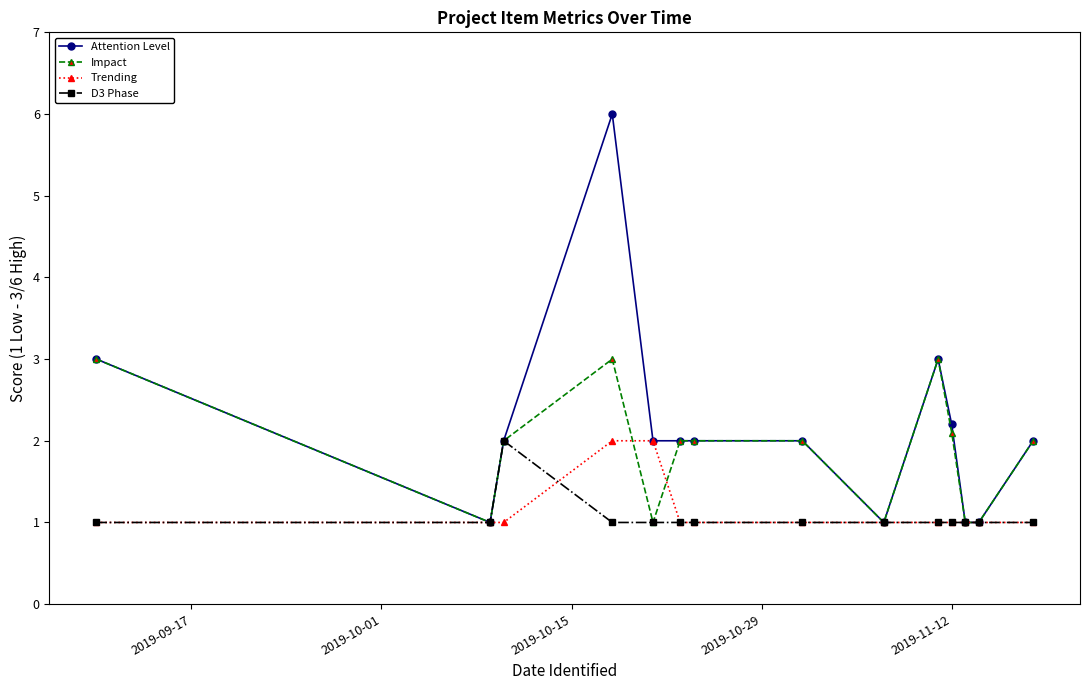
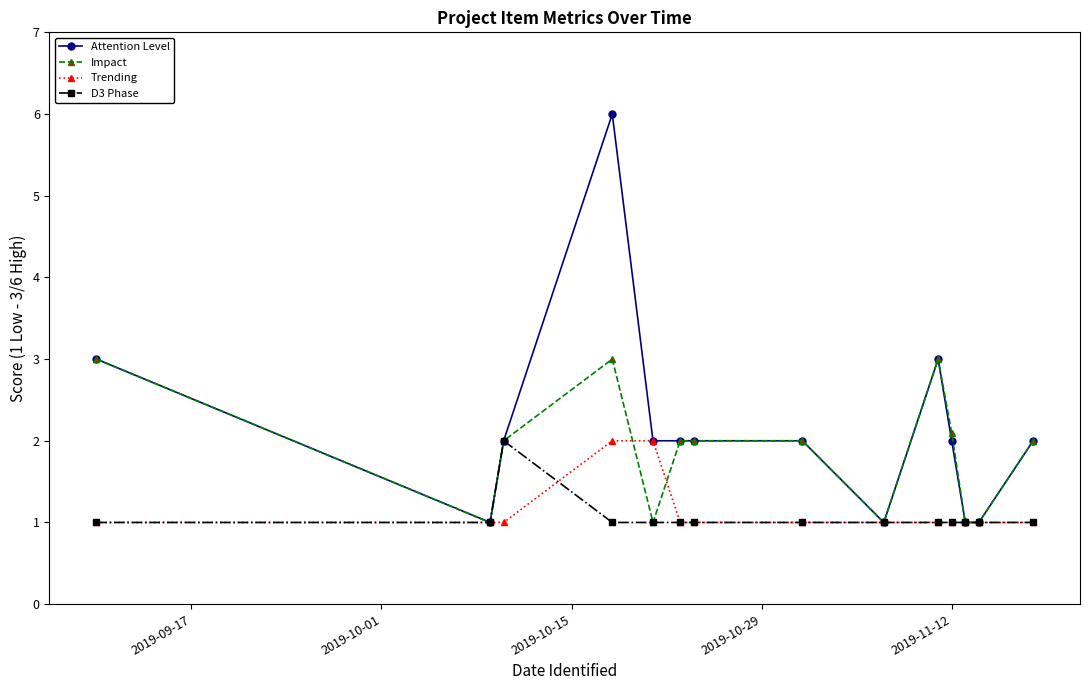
  {
    "Attention Level": {
-     "2019-11-12": 2.2
+     "2019-11-12": 2.0
    },
    "Impact": {
      "2019-11-12": 2.1
    }
  }
